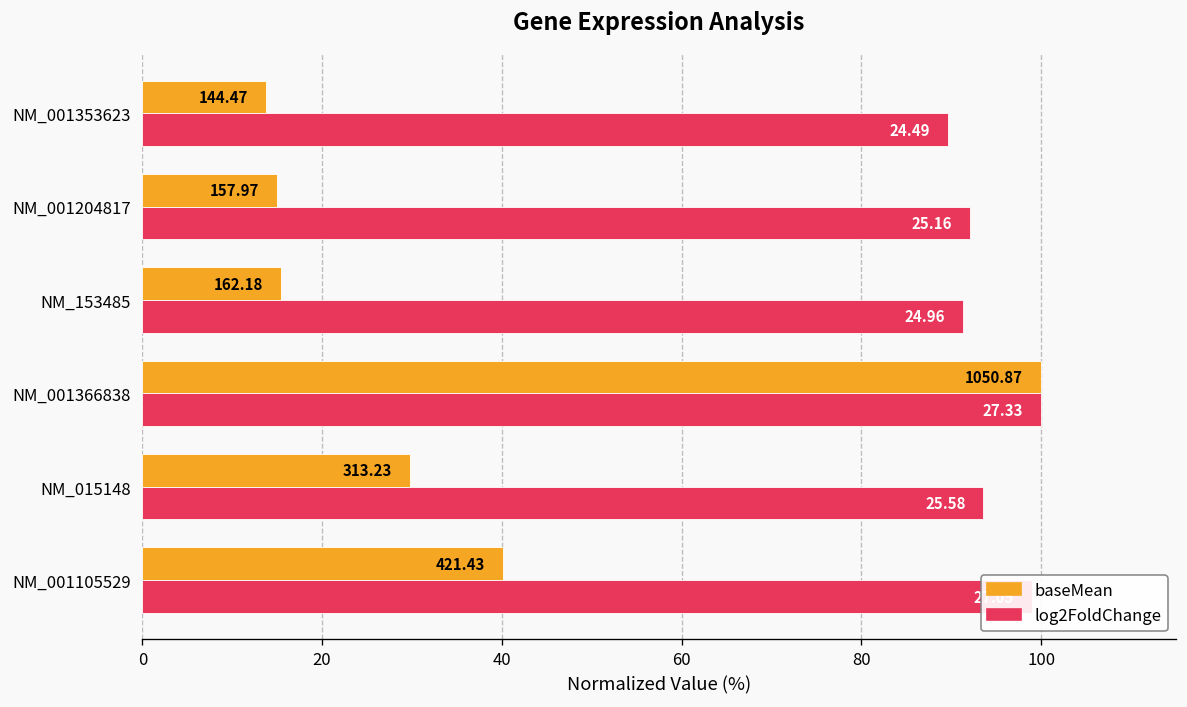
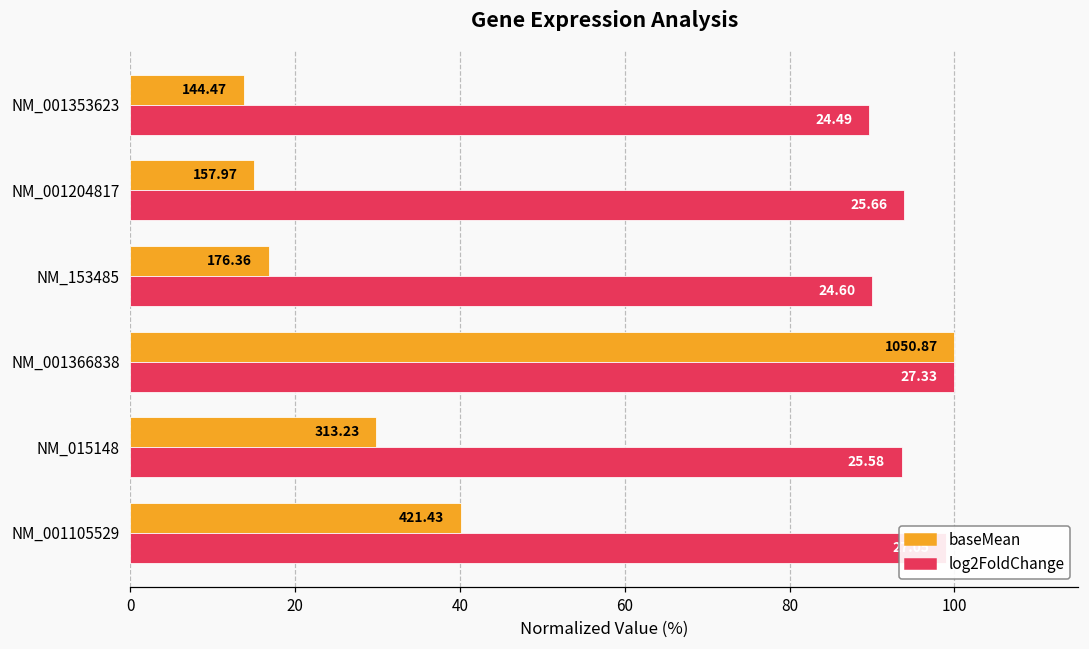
  {
    "baseMean": {
-     "NM_153485": 162.18
+     "NM_153485": 176.36
    },
    "log2FoldChange": {
-     "NM_001204817": 25.16,
-     "NM_153485": 24.96
+     "NM_001204817": 25.66,
+     "NM_153485": 24.60
    }
  }
